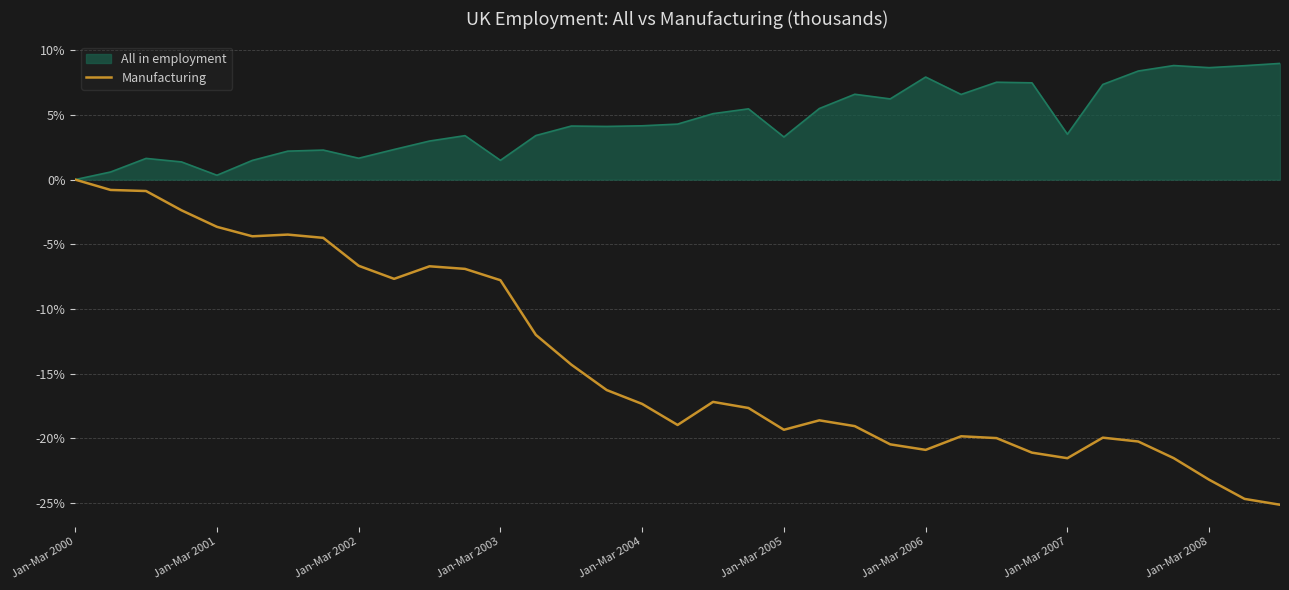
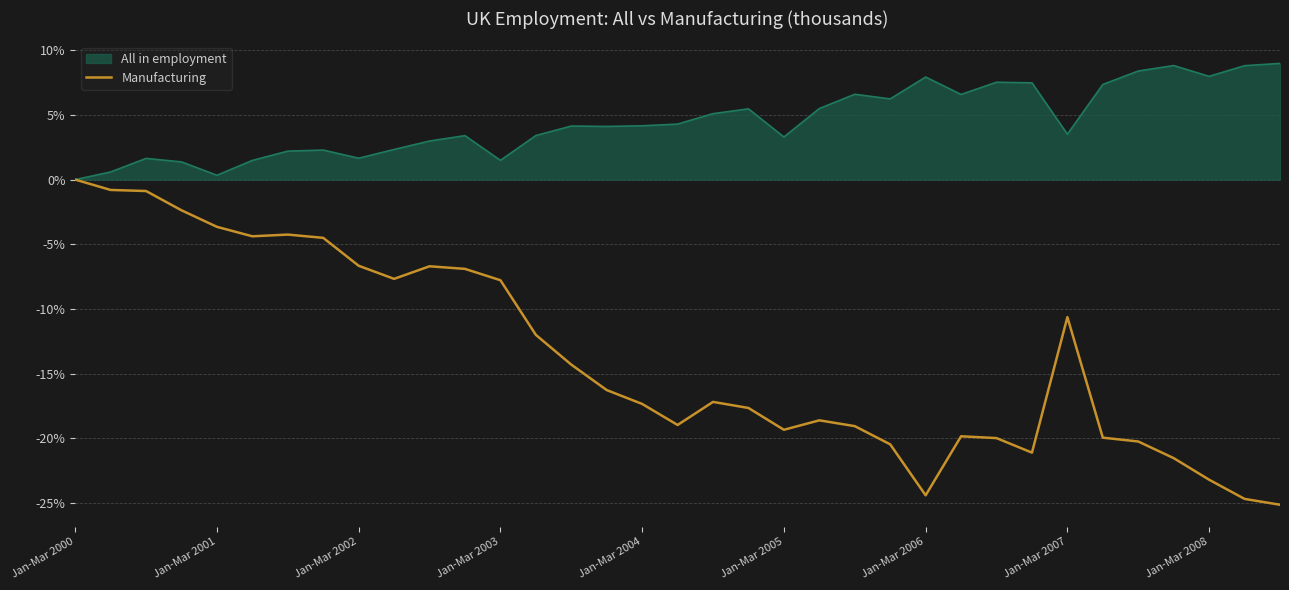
  {
    "All in employment": {
      "Jan-Mar 2001": "0.3%",
      "Jan-Mar 2002": "1.7%",
      "Jan-Mar 2003": "1.5%",
      "Jan-Mar 2004": "4.2%",
      "Jan-Mar 2005": "3.3%",
      "Jan-Mar 2006": "7.9%",
      "Jan-Mar 2007": "3.5%",
-     "Jan-Mar 2008": "8.7%"
+     "Jan-Mar 2008": "8.0%"
    },
    "Manufacturing": {
      "Jan-Mar 2001": "-3.7%",
      "Jan-Mar 2002": "-6.7%",
      "Jan-Mar 2003": "-7.8%",
      "Jan-Mar 2004": "-17.3%",
      "Jan-Mar 2005": "-19.3%",
-     "Jan-Mar 2006": "-20.9%",
-     "Jan-Mar 2007": "-21.5%",
+     "Jan-Mar 2006": "-24.4%",
+     "Jan-Mar 2007": "-10.6%",
      "Jan-Mar 2008": "-23.2%"
    }
  }
